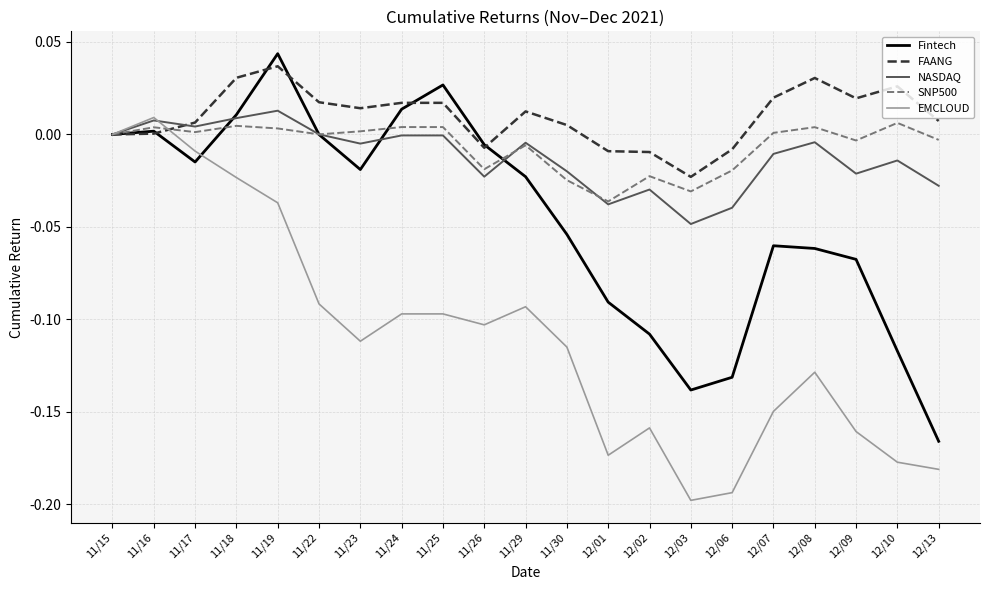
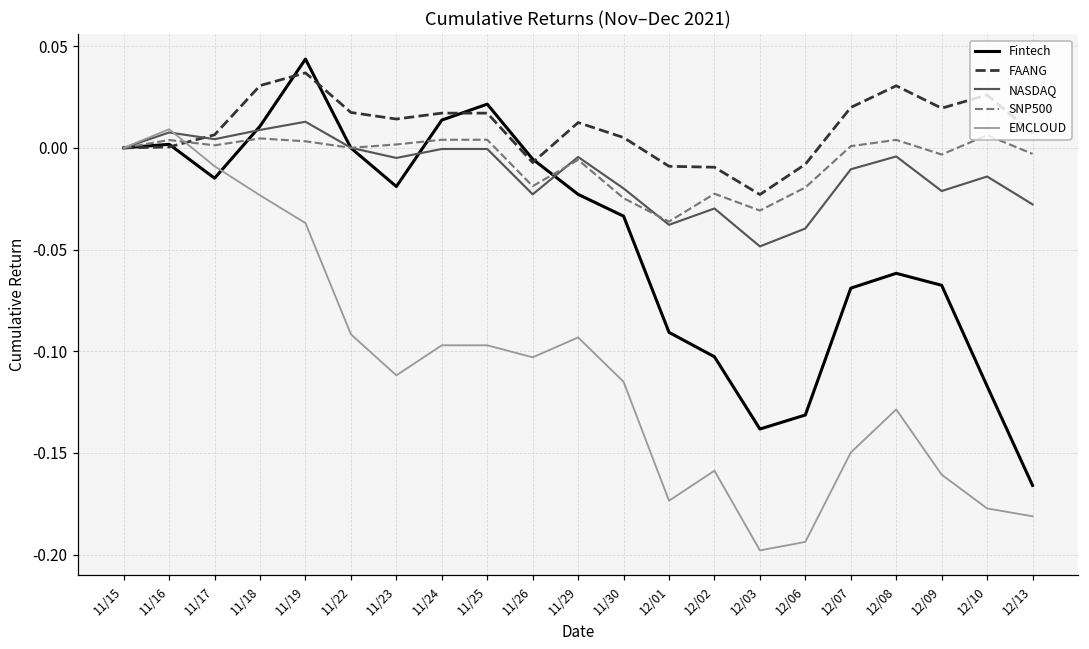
  {
    "Fintech": {
      "11/17": -0.015,
      "11/18": 0.011,
      "11/19": 0.044,
      "11/23": -0.019,
      "11/24": 0.014,
-     "11/25": 0.027,
+     "11/25": 0.022,
      "11/26": -0.006,
      "11/29": -0.023,
-     "11/30": -0.054,
+     "11/30": -0.034,
      "12/01": -0.091,
-     "12/02": -0.108,
+     "12/02": -0.103,
      "12/03": -0.138,
      "12/06": -0.131,
-     "12/07": -0.060,
+     "12/07": -0.069,
      "12/08": -0.062,
      "12/09": -0.068,
      "12/10": -0.117,
      "12/13": -0.166
    }
  }
